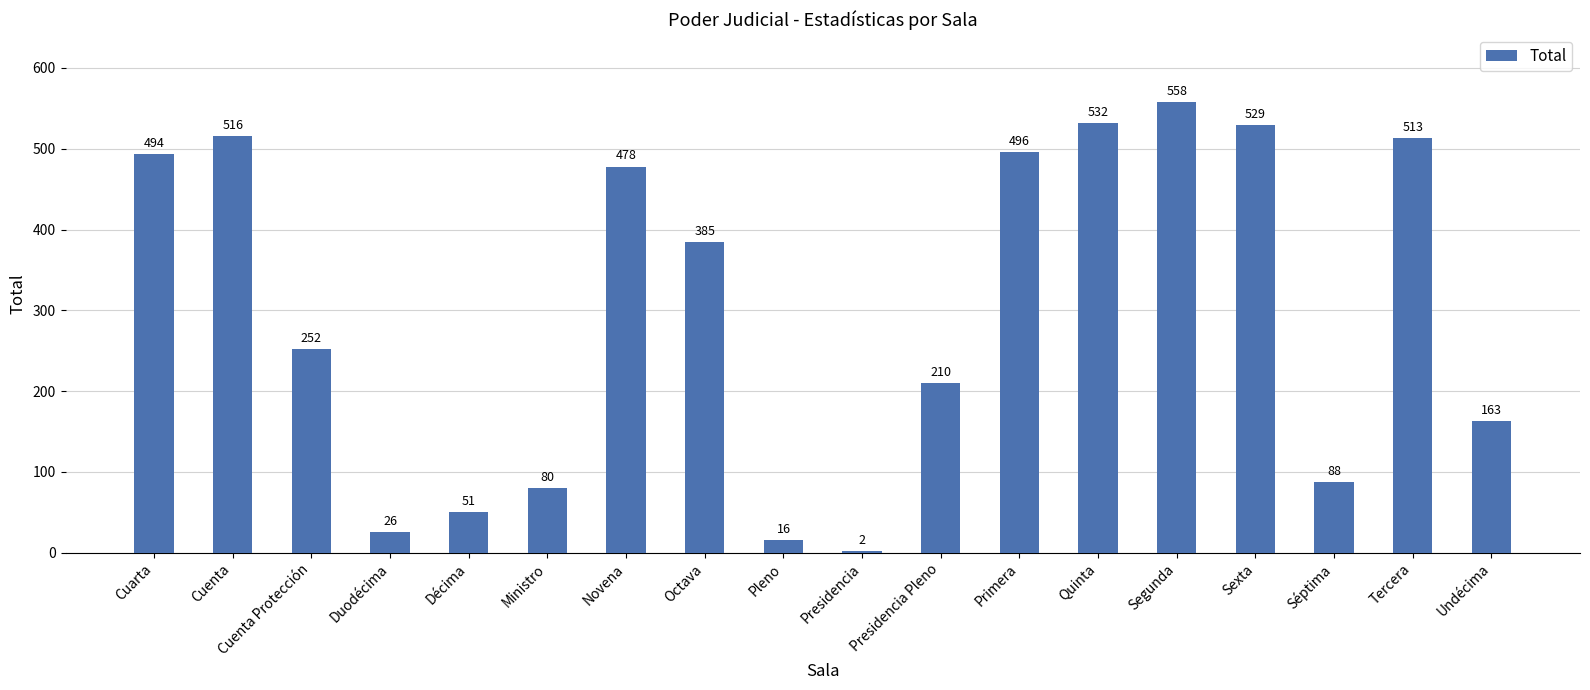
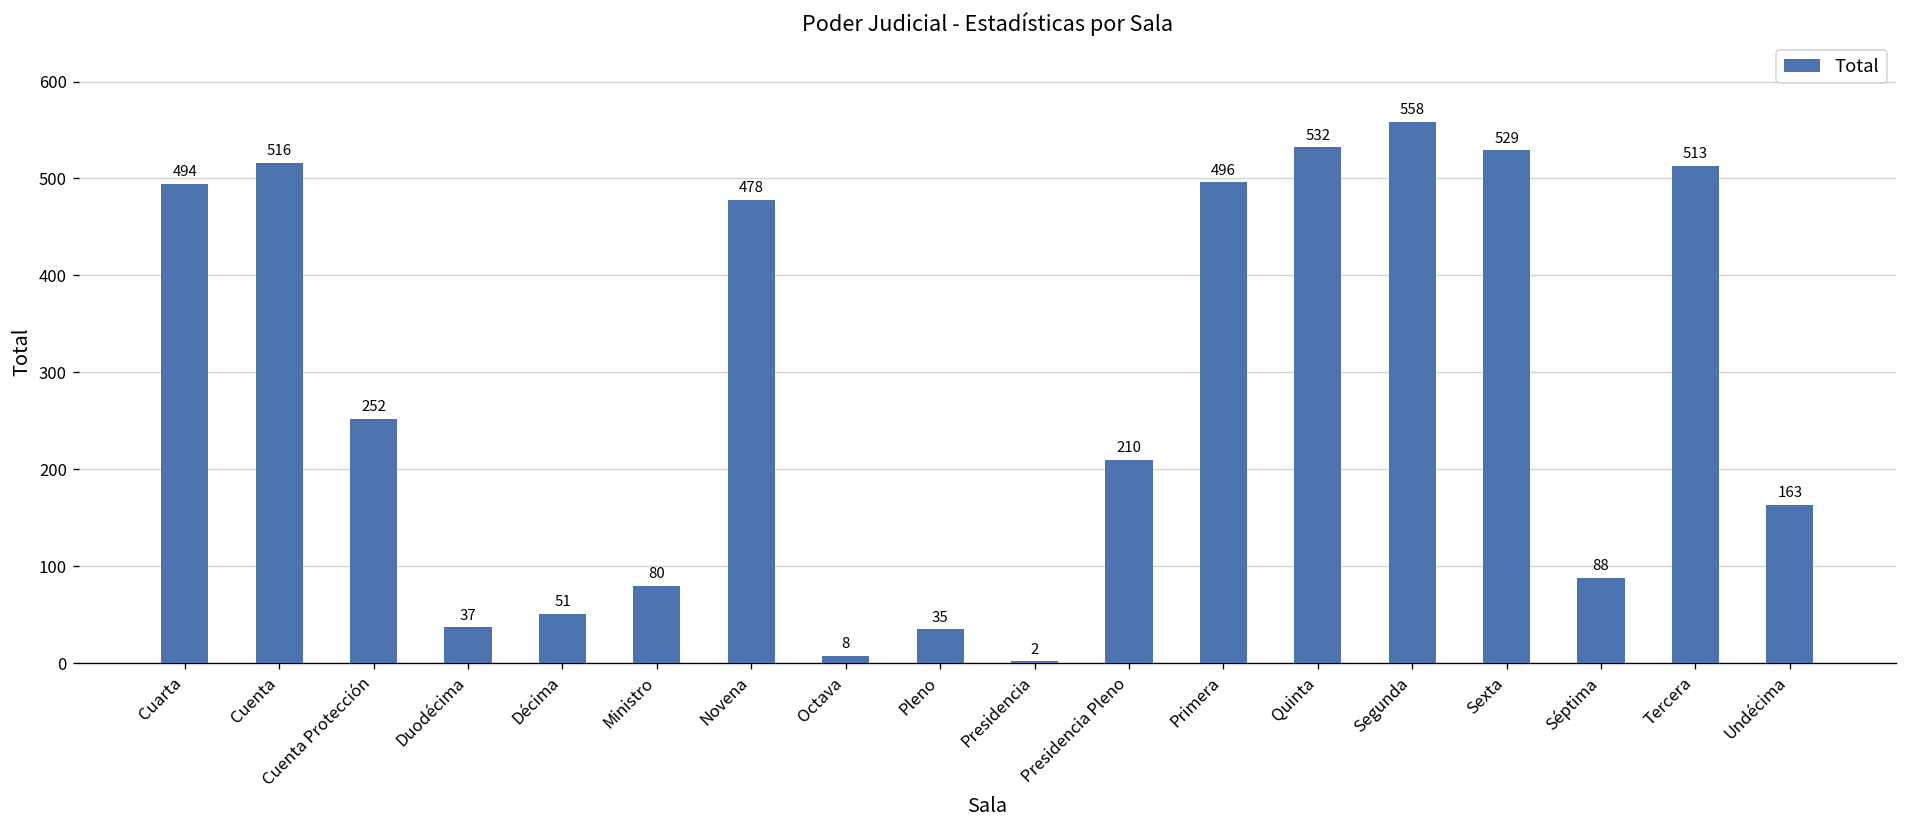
  {
    "Cuarta": 494,
    "Cuenta": 516,
    "Cuenta Protección": 252,
-   "Duodécima": 26,
+   "Duodécima": 37,
    "Décima": 51,
    "Ministro": 80,
    "Novena": 478,
-   "Octava": 385,
-   "Pleno": 16,
+   "Octava": 8,
+   "Pleno": 35,
    "Presidencia": 2,
    "Presidencia Pleno": 210,
    "Primera": 496,
    "Quinta": 532,
    "Segunda": 558,
    "Sexta": 529,
    "Séptima": 88,
    "Tercera": 513,
    "Undécima": 163
  }
